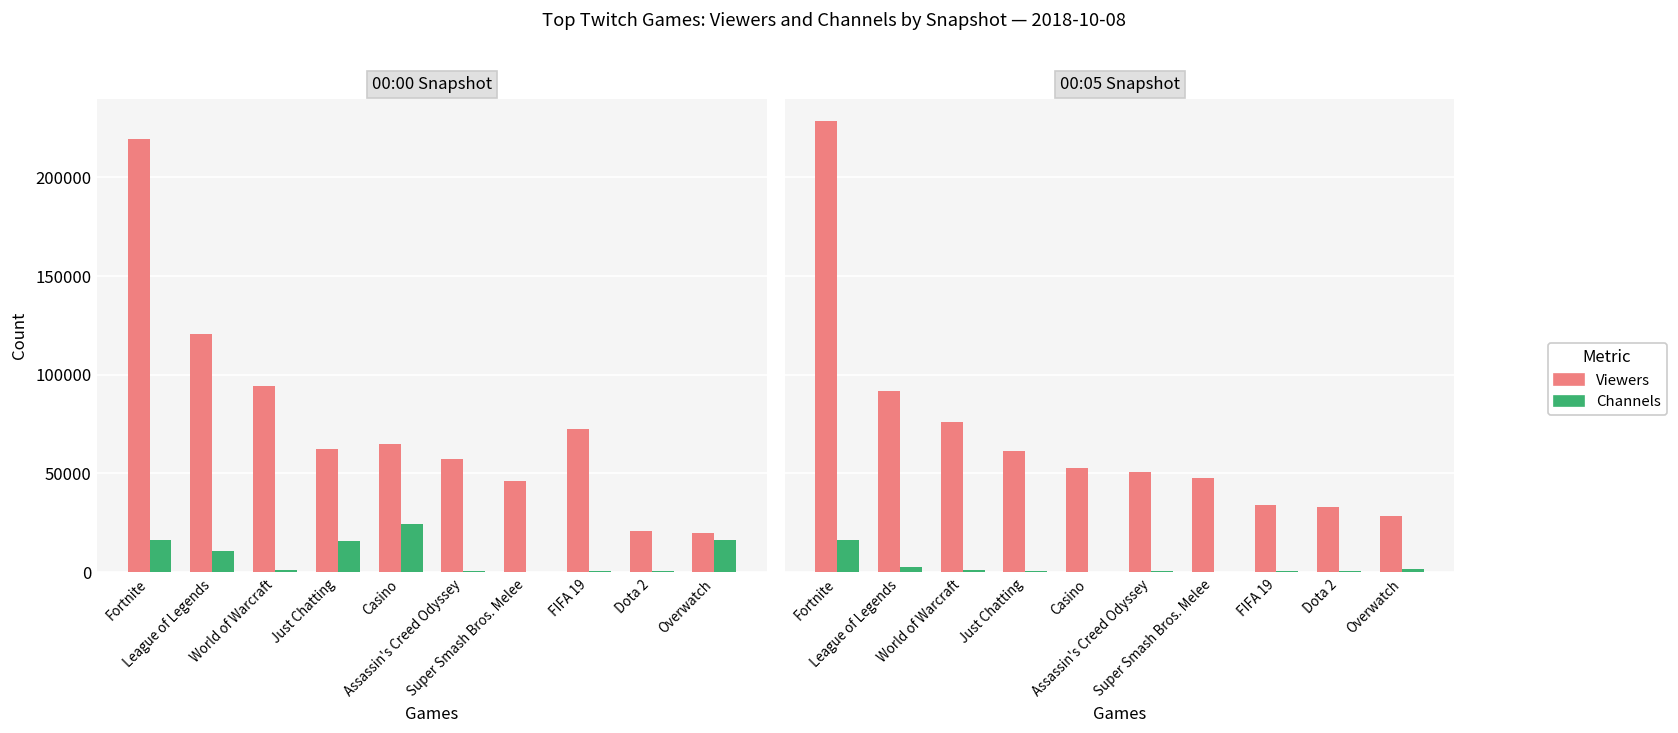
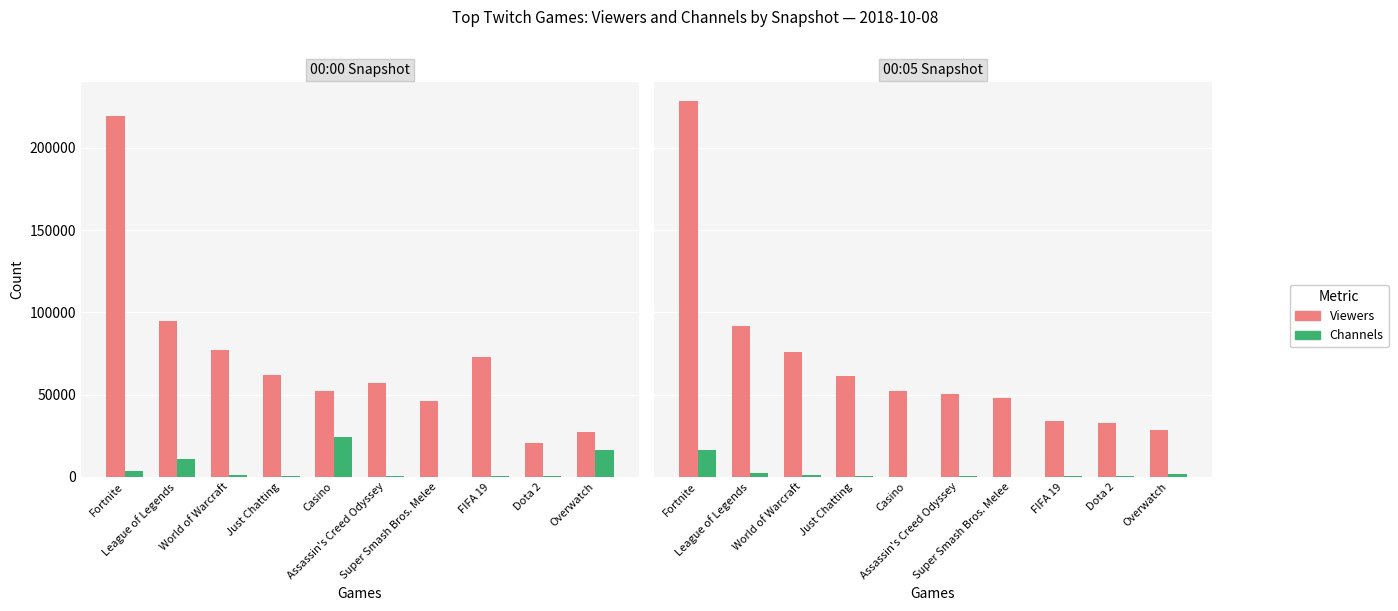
  {
    "00:00 Snapshot": {
      "Viewers": {
        "Fortnite": 219000,
-       "League of Legends": 120000,
-       "World of Warcraft": 95000,
+       "League of Legends": 95000,
+       "World of Warcraft": 77000,
        "Just Chatting": 62000,
-       "Casino": 65000,
+       "Casino": 52000,
        "Assassin's Creed Odyssey": 57000,
        "Super Smash Bros. Melee": 46000,
        "FIFA 19": 73000,
        "Dota 2": 21000,
-       "Overwatch": 20000
+       "Overwatch": 27000
      },
      "Channels": {
-       "Fortnite": 16000,
+       "Fortnite": 4000,
        "League of Legends": 11000,
-       "Just Chatting": 15000,
+       "Just Chatting": 1000,
        "Casino": 24000,
        "Overwatch": 16000
      }
    }
  }
